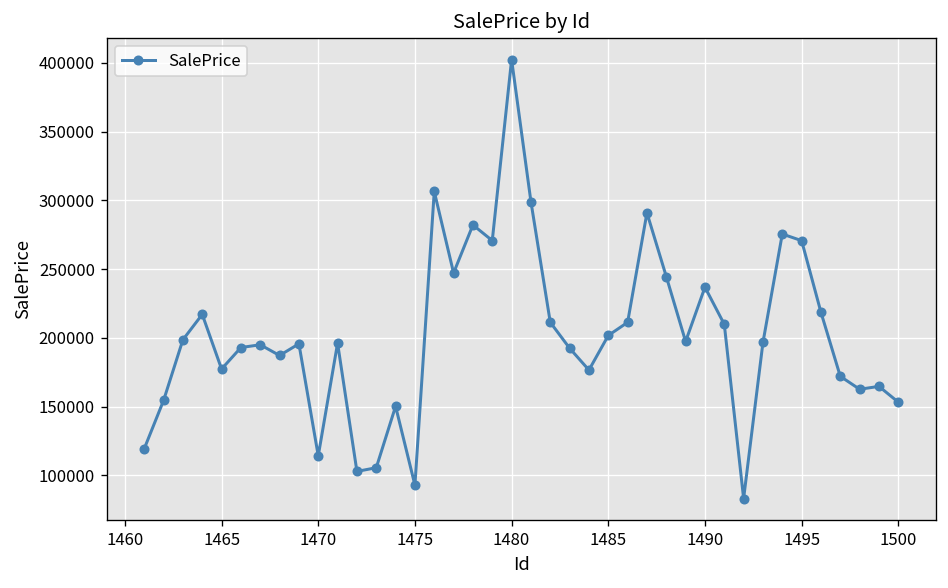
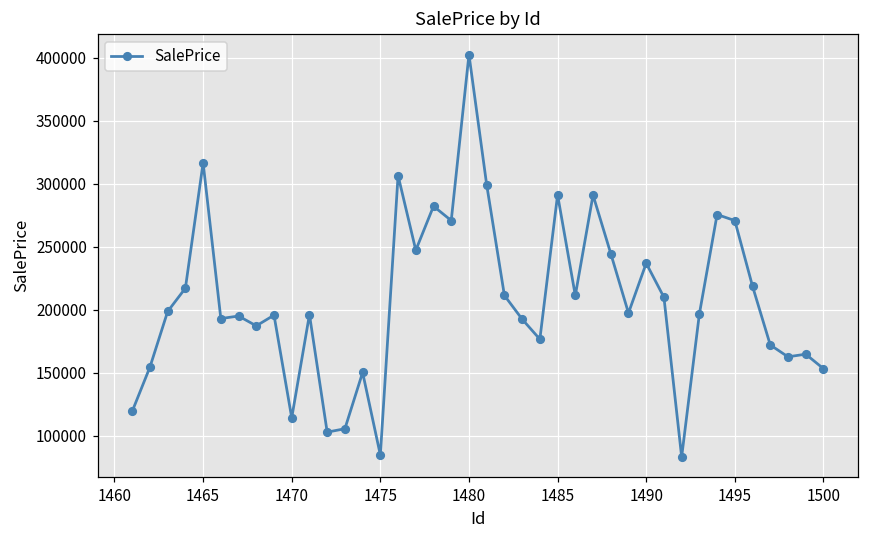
  {
-   "1465": 177000,
+   "1465": 317000,
    "1470": 114000,
-   "1475": 93000,
+   "1475": 85000,
    "1480": 402000,
-   "1485": 202000,
+   "1485": 291000,
    "1490": 237000,
    "1495": 271000,
    "1500": 153000
  }
